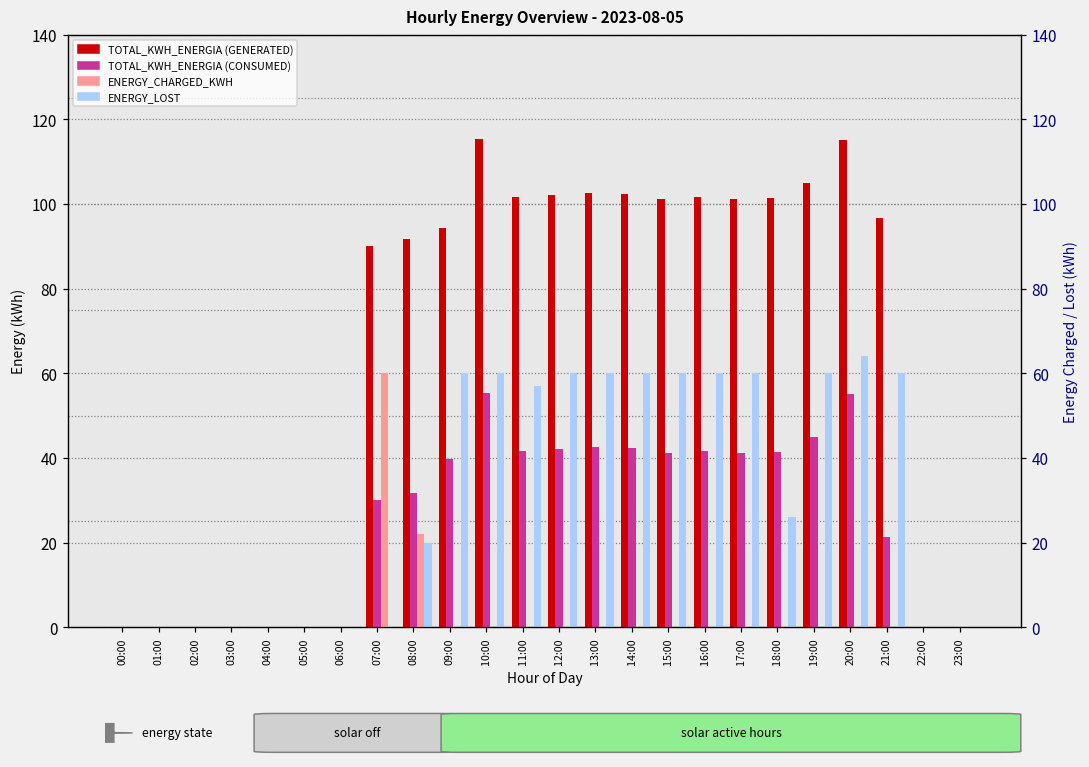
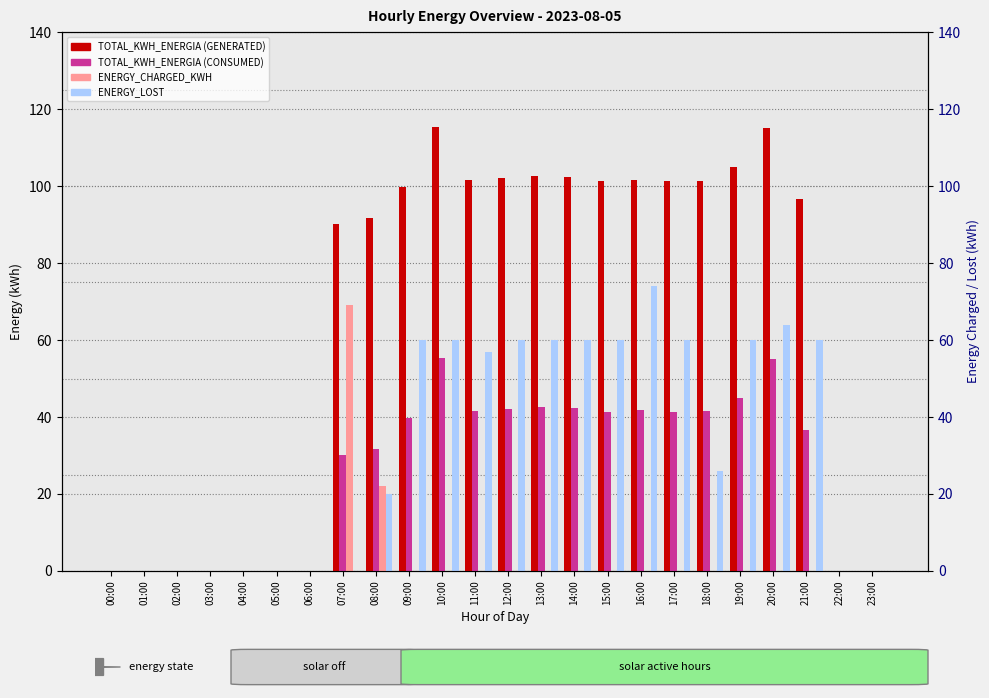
  {
    "TOTAL_KWH_ENERGIA (GENERATED)": {
      "00:00": 0,
      "01:00": 0,
      "02:00": 0,
      "03:00": 0,
      "04:00": 0,
      "05:00": 0,
      "06:00": 0,
      "07:00": 90,
      "08:00": 92,
-     "09:00": 94,
+     "09:00": 100,
      "10:00": 115,
      "11:00": 102,
      "12:00": 102,
      "13:00": 103,
      "14:00": 102,
      "15:00": 101,
      "16:00": 102,
      "17:00": 101,
      "18:00": 101,
      "19:00": 105,
      "20:00": 115,
      "21:00": 97,
      "22:00": 0,
      "23:00": 0
    },
    "TOTAL_KWH_ENERGIA (CONSUMED)": {
      "00:00": 0,
      "01:00": 0,
      "02:00": 0,
      "03:00": 0,
      "04:00": 0,
      "05:00": 0,
      "06:00": 0,
      "07:00": 30,
      "08:00": 32,
      "09:00": 40,
      "10:00": 55,
      "11:00": 42,
      "12:00": 42,
      "13:00": 43,
      "14:00": 42,
      "15:00": 41,
      "16:00": 42,
      "17:00": 41,
      "18:00": 41,
      "19:00": 45,
      "20:00": 55,
-     "21:00": 21,
+     "21:00": 37,
      "22:00": 0,
      "23:00": 0
    },
    "ENERGY_CHARGED_KWH": {
      "00:00": 0,
      "01:00": 0,
      "02:00": 0,
      "03:00": 0,
      "04:00": 0,
      "05:00": 0,
      "06:00": 0,
-     "07:00": 60,
+     "07:00": 69,
      "08:00": 22,
      "09:00": 0,
      "10:00": 0,
      "11:00": 0,
      "12:00": 0,
      "13:00": 0,
      "14:00": 0,
      "15:00": 0,
      "16:00": 0,
      "17:00": 0,
      "18:00": 0,
      "19:00": 0,
      "20:00": 0,
      "21:00": 0,
      "22:00": 0,
      "23:00": 0
    },
    "ENERGY_LOST": {
      "00:00": 0,
      "01:00": 0,
      "02:00": 0,
      "03:00": 0,
      "04:00": 0,
      "05:00": 0,
      "06:00": 0,
      "07:00": 0,
      "08:00": 20,
      "09:00": 60,
      "10:00": 60,
      "11:00": 57,
      "12:00": 60,
      "13:00": 60,
      "14:00": 60,
      "15:00": 60,
-     "16:00": 60,
+     "16:00": 74,
      "17:00": 60,
      "18:00": 26,
      "19:00": 60,
      "20:00": 64,
      "21:00": 60,
      "22:00": 0,
      "23:00": 0
    }
  }
